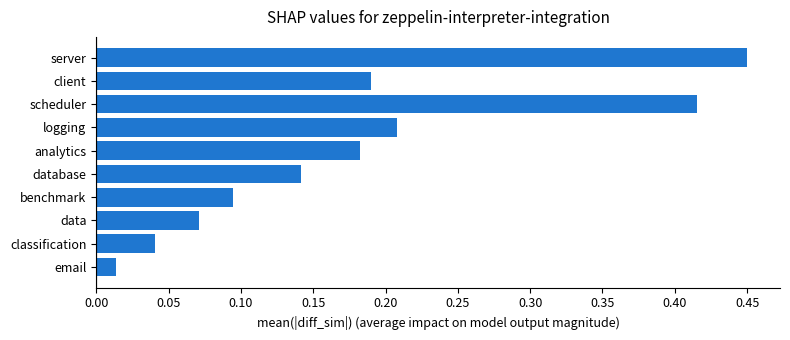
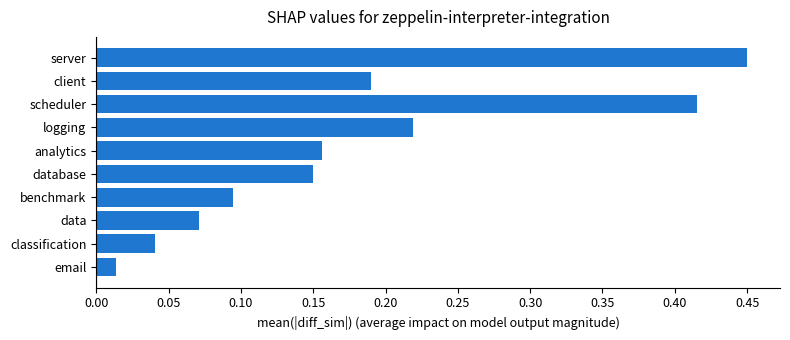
  {
    "server": 0.450,
    "client": 0.190,
    "scheduler": 0.415,
-   "logging": 0.208,
-   "analytics": 0.182,
-   "database": 0.141,
+   "logging": 0.219,
+   "analytics": 0.156,
+   "database": 0.150,
    "benchmark": 0.095,
    "data": 0.071,
    "classification": 0.041,
    "email": 0.014
  }
